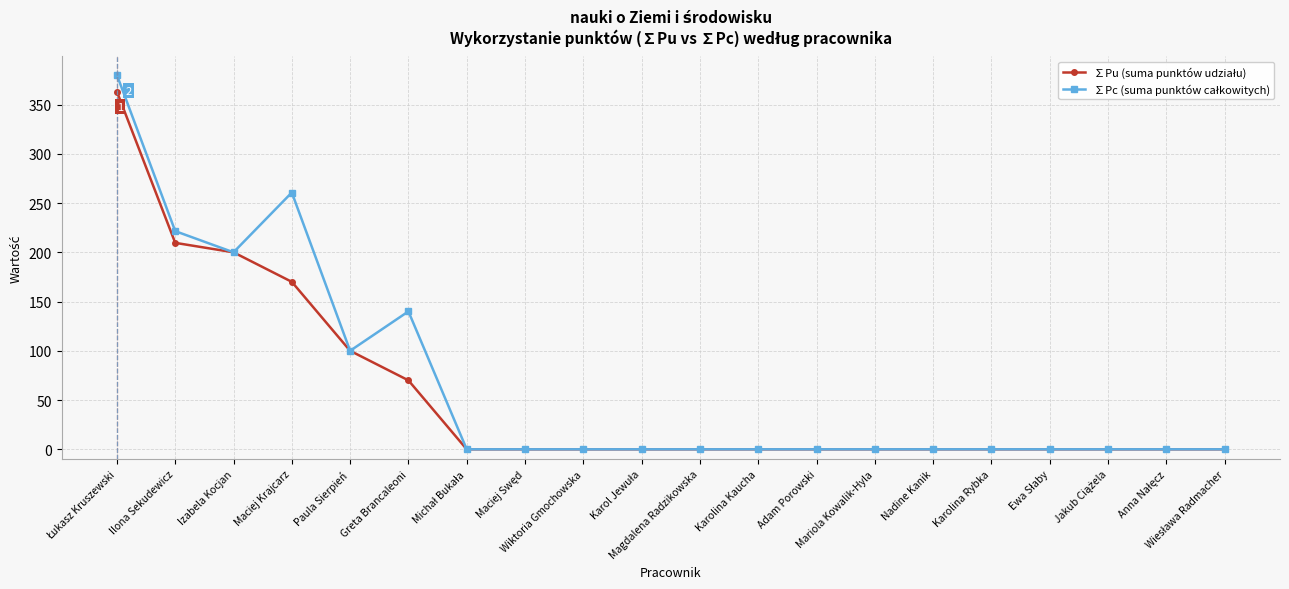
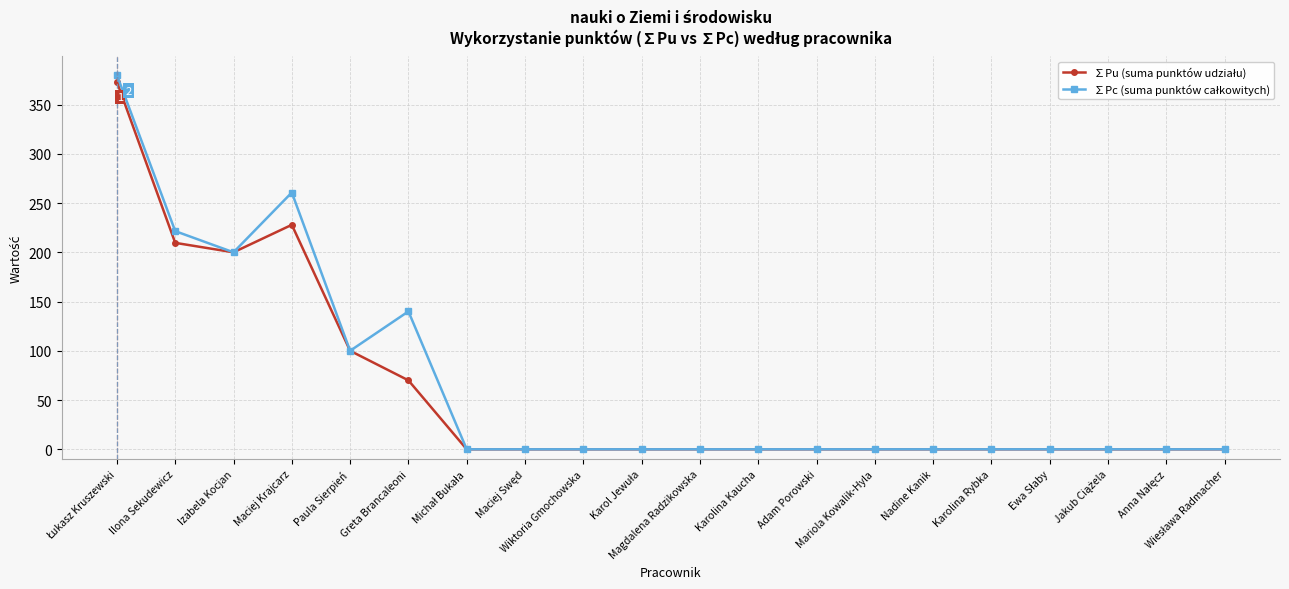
  {
    "∑Pu (suma punktów udziału)": {
-     "Łukasz Kruszewski": 360,
+     "Łukasz Kruszewski": 370,
      "Ilona Sekudewicz": 210,
-     "Maciej Krajcarz": 170,
+     "Maciej Krajcarz": 230,
      "Greta Brancaleoni": 70
    },
    "∑Pc (suma punktów całkowitych)": {
      "Łukasz Kruszewski": 380,
      "Ilona Sekudewicz": 220,
      "Maciej Krajcarz": 260,
      "Greta Brancaleoni": 140
    }
  }
